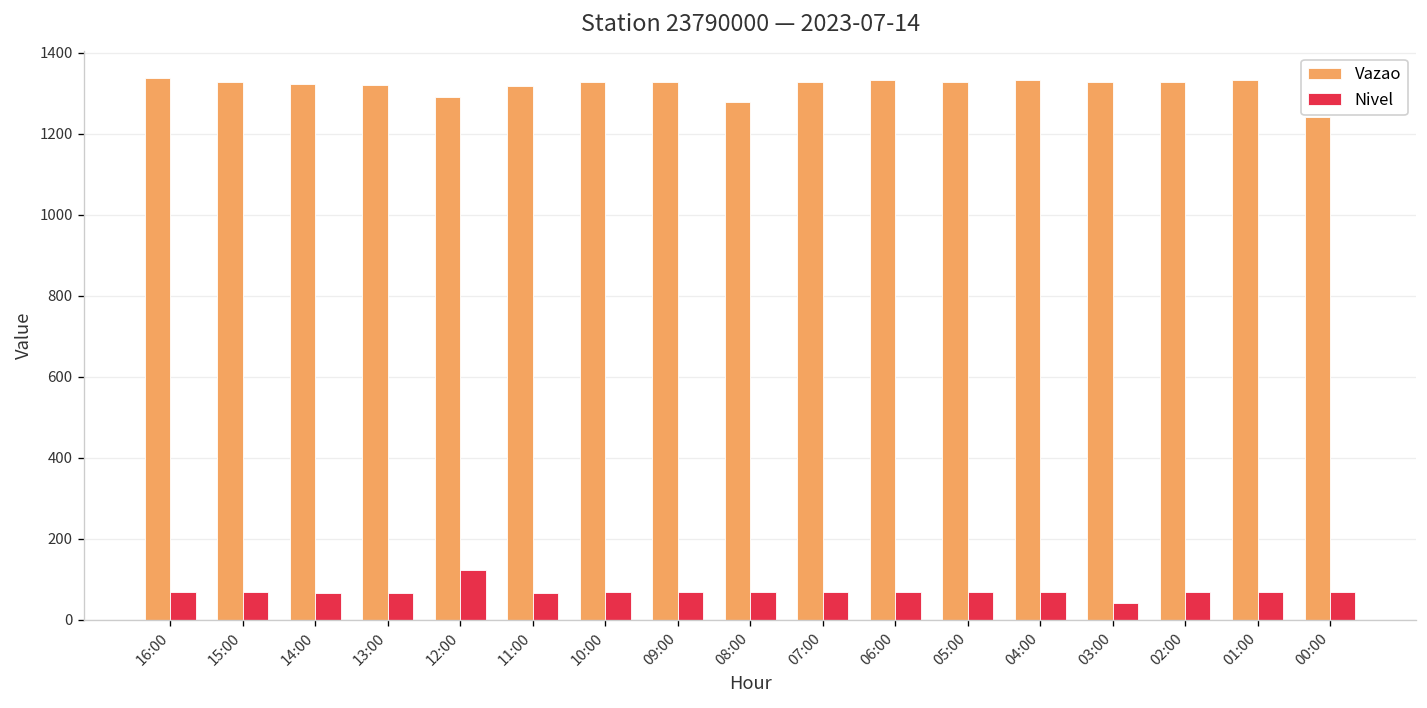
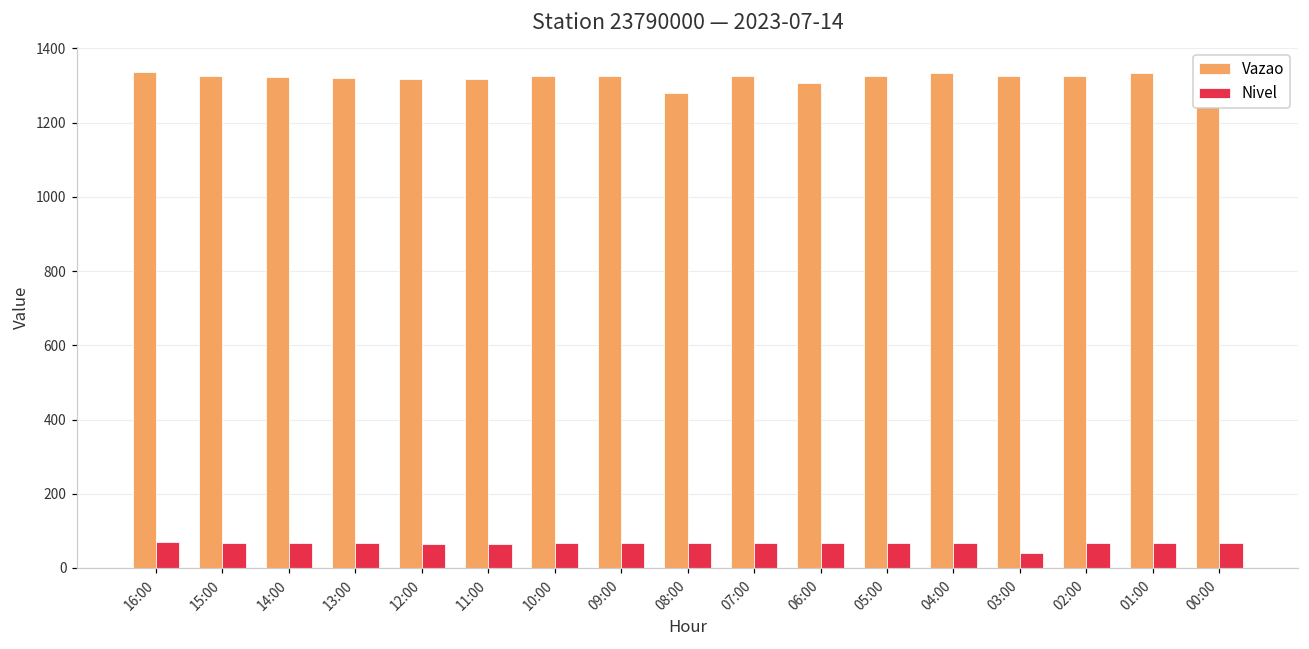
  {
    "Vazao": {
      "16:00": 1340,
      "15:00": 1330,
      "14:00": 1320,
      "13:00": 1320,
-     "12:00": 1290,
+     "12:00": 1320,
      "11:00": 1320,
      "10:00": 1330,
      "09:00": 1330,
      "08:00": 1280,
      "07:00": 1330,
-     "06:00": 1330,
+     "06:00": 1310,
      "05:00": 1330,
      "04:00": 1330,
      "03:00": 1330,
      "02:00": 1330,
      "01:00": 1330,
      "00:00": 1240
    },
    "Nivel": {
      "16:00": 70,
      "15:00": 70,
      "14:00": 70,
      "13:00": 70,
-     "12:00": 120,
+     "12:00": 70,
      "11:00": 70,
      "10:00": 70,
      "09:00": 70,
      "08:00": 70,
      "07:00": 70,
      "06:00": 70,
      "05:00": 70,
      "04:00": 70,
      "03:00": 40,
      "02:00": 70,
      "01:00": 70,
      "00:00": 70
    }
  }
